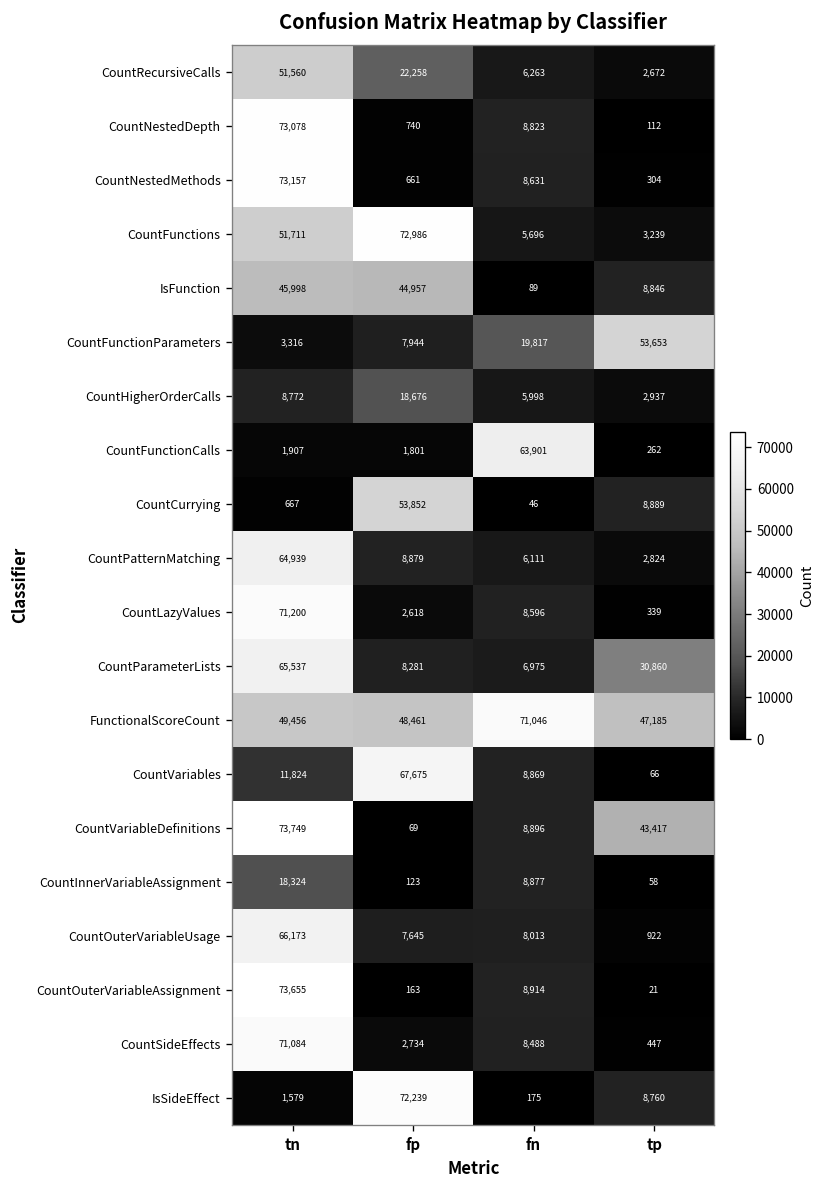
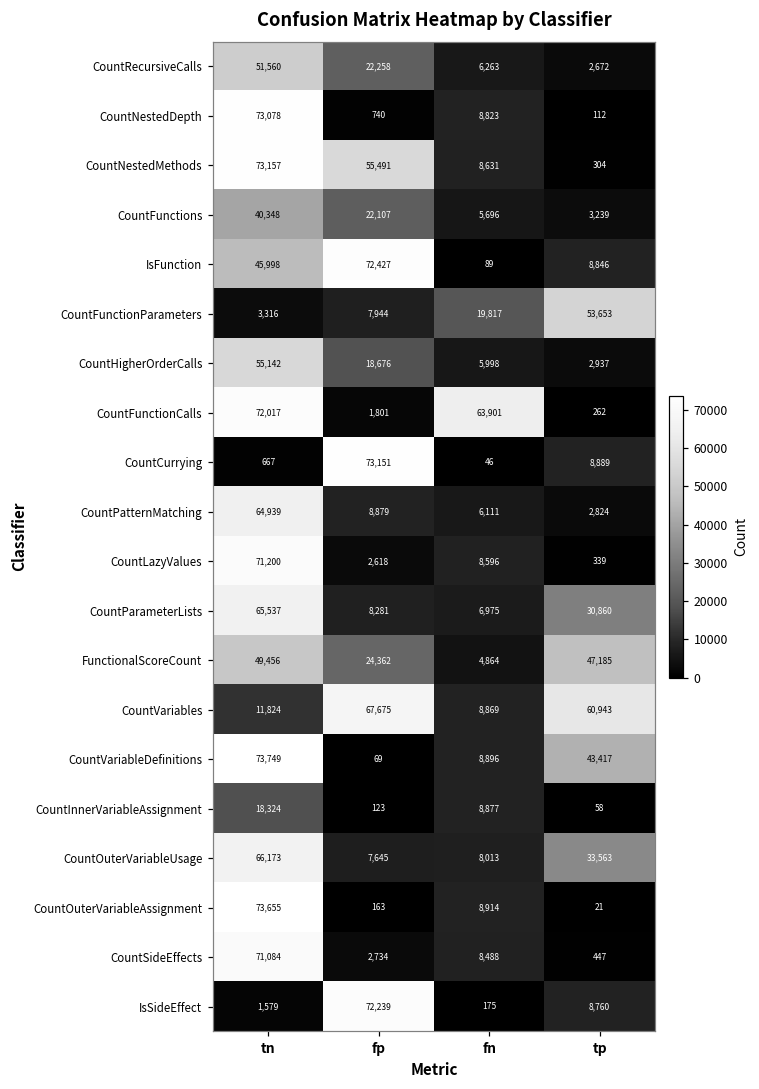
  {
    "CountRecursiveCalls": {
      "tn": "51,560",
      "fp": "22,258",
      "fn": "6,263",
      "tp": "2,672"
    },
    "CountNestedDepth": {
      "tn": "73,078",
      "fp": "740",
      "fn": "8,823",
      "tp": "112"
    },
    "CountNestedMethods": {
      "tn": "73,157",
-     "fp": "661",
+     "fp": "55,491",
      "fn": "8,631",
      "tp": "304"
    },
    "CountFunctions": {
-     "tn": "51,711",
-     "fp": "72,986",
+     "tn": "40,348",
+     "fp": "22,107",
      "fn": "5,696",
      "tp": "3,239"
    },
    "IsFunction": {
      "tn": "45,998",
-     "fp": "44,957",
+     "fp": "72,427",
      "fn": "89",
      "tp": "8,846"
    },
    "CountFunctionParameters": {
      "tn": "3,316",
      "fp": "7,944",
      "fn": "19,817",
      "tp": "53,653"
    },
    "CountHigherOrderCalls": {
-     "tn": "8,772",
+     "tn": "55,142",
      "fp": "18,676",
      "fn": "5,998",
      "tp": "2,937"
    },
    "CountFunctionCalls": {
-     "tn": "1,907",
+     "tn": "72,017",
      "fp": "1,801",
      "fn": "63,901",
      "tp": "262"
    },
    "CountCurrying": {
      "tn": "667",
-     "fp": "53,852",
+     "fp": "73,151",
      "fn": "46",
      "tp": "8,889"
    },
    "CountPatternMatching": {
      "tn": "64,939",
      "fp": "8,879",
      "fn": "6,111",
      "tp": "2,824"
    },
    "CountLazyValues": {
      "tn": "71,200",
      "fp": "2,618",
      "fn": "8,596",
      "tp": "339"
    },
    "CountParameterLists": {
      "tn": "65,537",
      "fp": "8,281",
      "fn": "6,975",
      "tp": "30,860"
    },
    "FunctionalScoreCount": {
      "tn": "49,456",
-     "fp": "48,461",
-     "fn": "71,046",
+     "fp": "24,362",
+     "fn": "4,864",
      "tp": "47,185"
    },
    "CountVariables": {
      "tn": "11,824",
      "fp": "67,675",
      "fn": "8,869",
-     "tp": "66"
+     "tp": "60,943"
    },
    "CountVariableDefinitions": {
      "tn": "73,749",
      "fp": "69",
      "fn": "8,896",
      "tp": "43,417"
    },
    "CountInnerVariableAssignment": {
      "tn": "18,324",
      "fp": "123",
      "fn": "8,877",
      "tp": "58"
    },
    "CountOuterVariableUsage": {
      "tn": "66,173",
      "fp": "7,645",
      "fn": "8,013",
-     "tp": "922"
+     "tp": "33,563"
    },
    "CountOuterVariableAssignment": {
      "tn": "73,655",
      "fp": "163",
      "fn": "8,914",
      "tp": "21"
    },
    "CountSideEffects": {
      "tn": "71,084",
      "fp": "2,734",
      "fn": "8,488",
      "tp": "447"
    },
    "IsSideEffect": {
      "tn": "1,579",
      "fp": "72,239",
      "fn": "175",
      "tp": "8,760"
    }
  }
